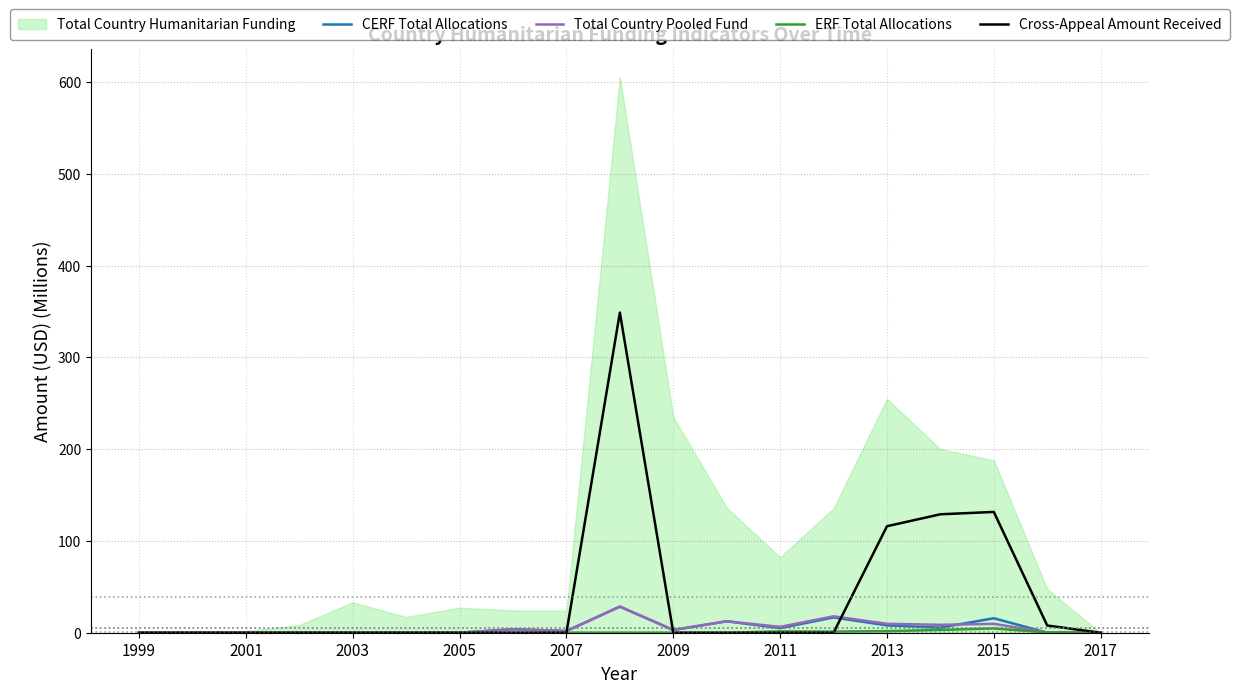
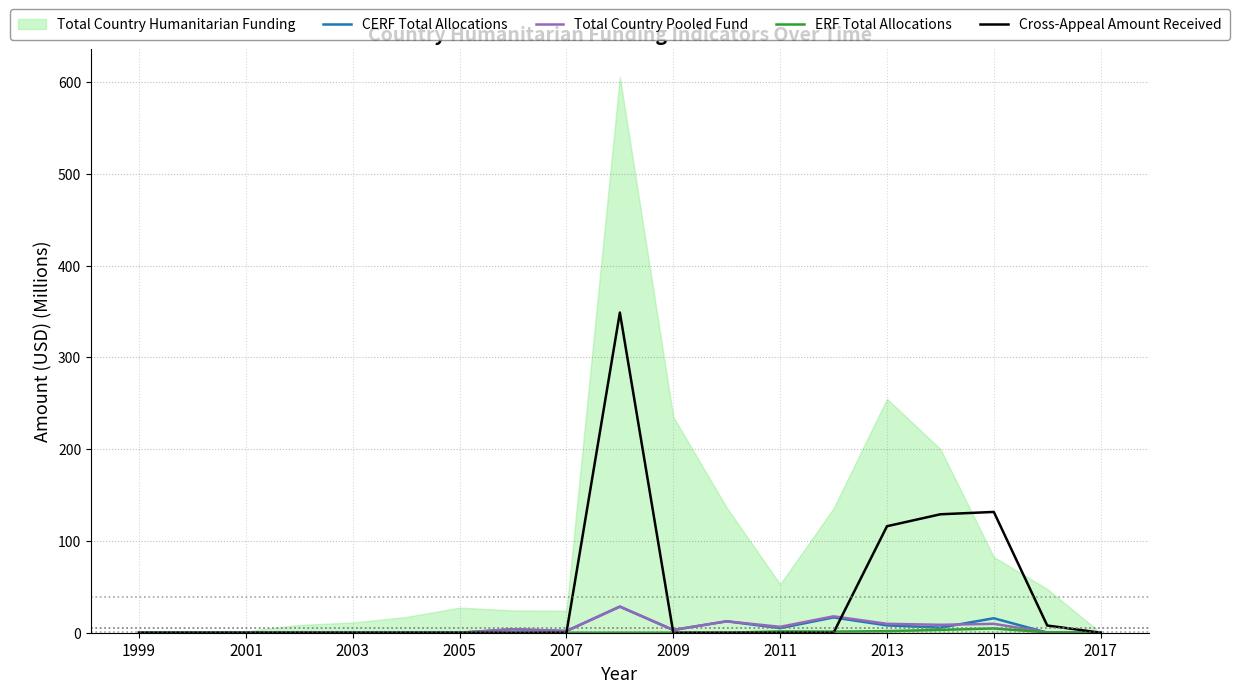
  {
    "Total Country Humanitarian Funding": {
-     "2003": 30,
+     "2003": 10,
      "2005": 30,
      "2007": 20,
      "2009": 240,
-     "2011": 80,
+     "2011": 50,
      "2013": 250,
-     "2015": 190
+     "2015": 80
    },
    "CERF Total Allocations": {
      "2015": 20
    },
    "Total Country Pooled Fund": {
      "2015": 10
    },
    "ERF Total Allocations": {
      "2013": 0,
      "2015": 0
    },
    "Cross-Appeal Amount Received": {
      "2013": 120,
      "2015": 130
    }
  }
